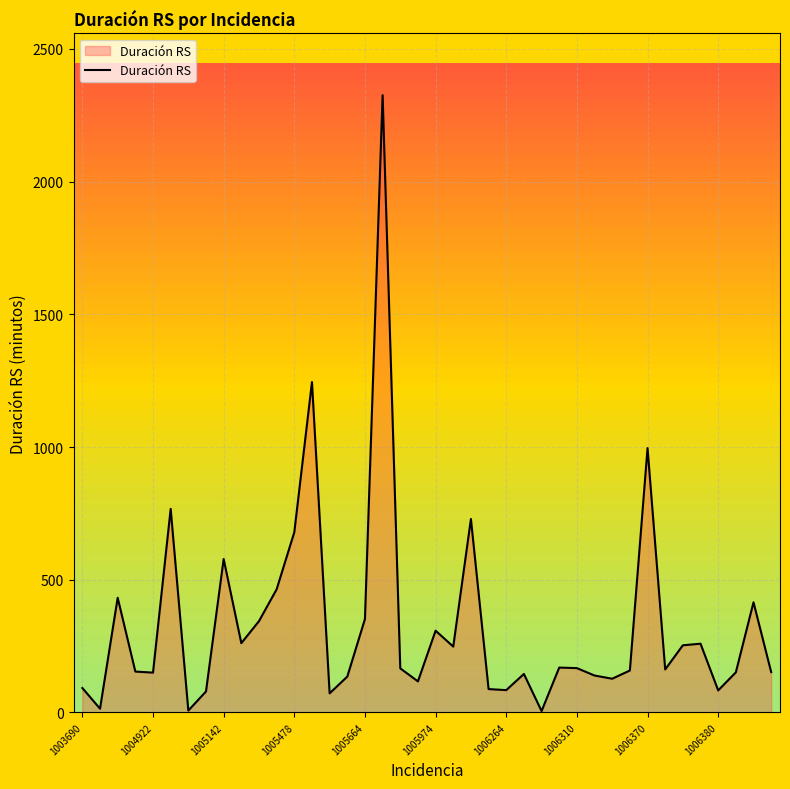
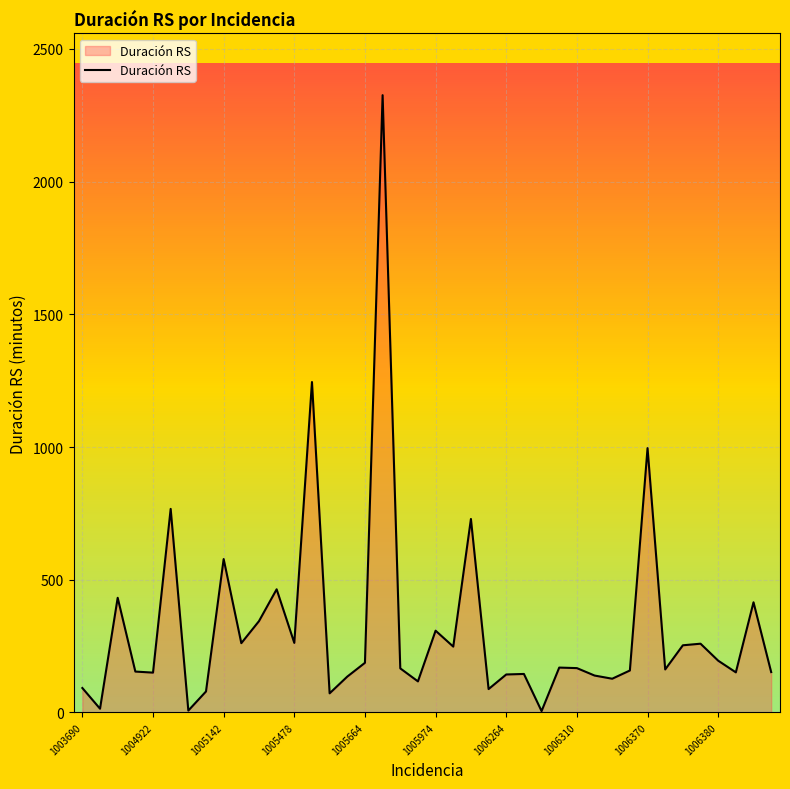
  {
    "1003690": 90,
    "1004922": 150,
    "1005142": 580,
-   "1005478": 680,
-   "1005664": 350,
+   "1005478": 260,
+   "1005664": 190,
    "1005974": 310,
-   "1006264": 80,
+   "1006264": 140,
    "1006310": 170,
    "1006370": 1000,
-   "1006380": 80
+   "1006380": 200
  }
